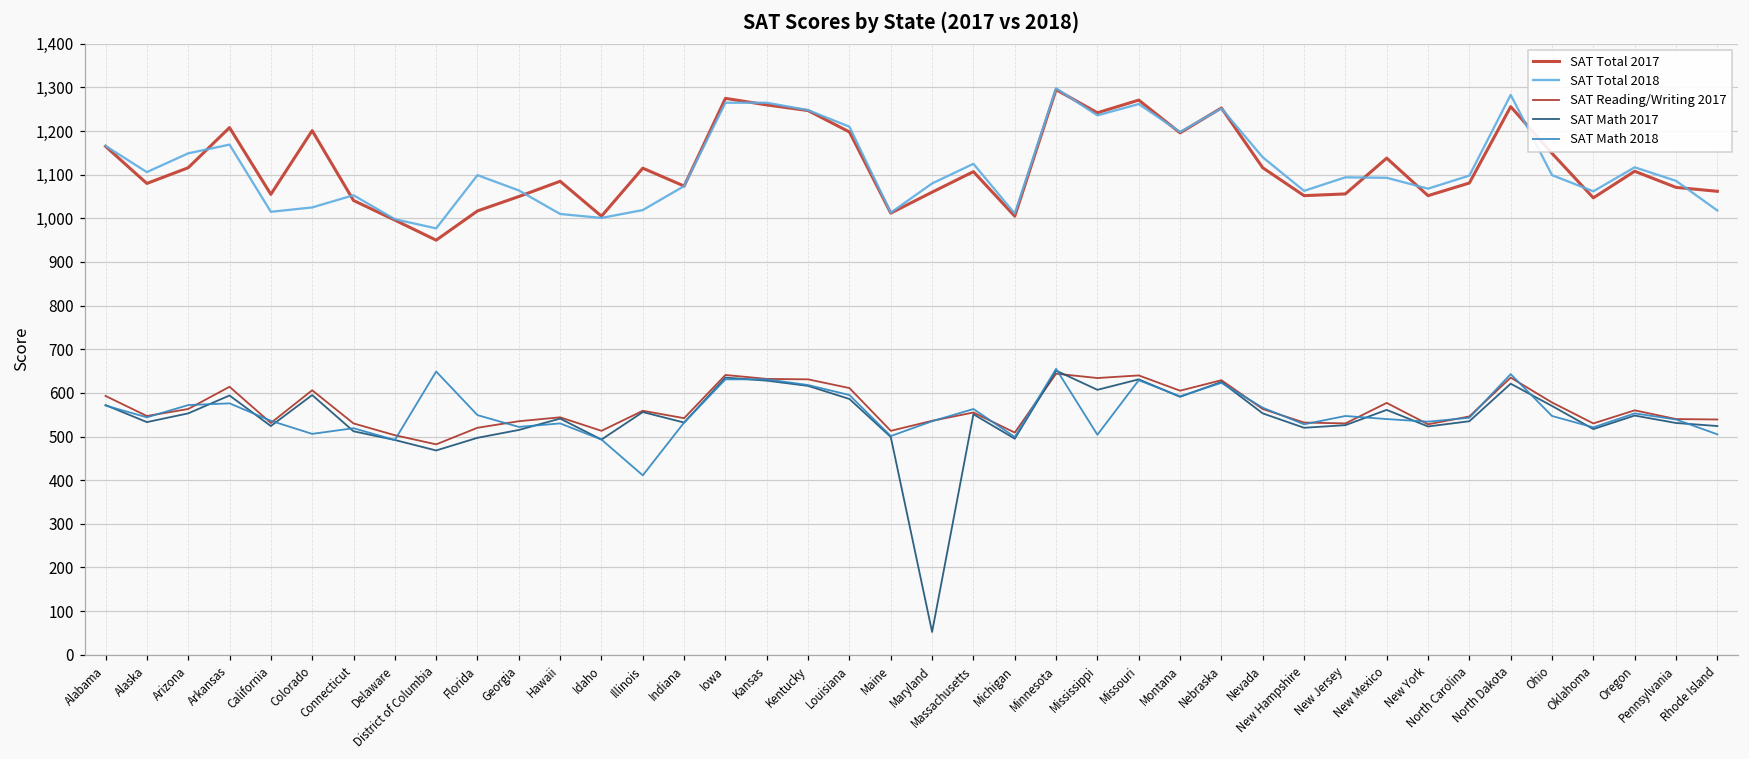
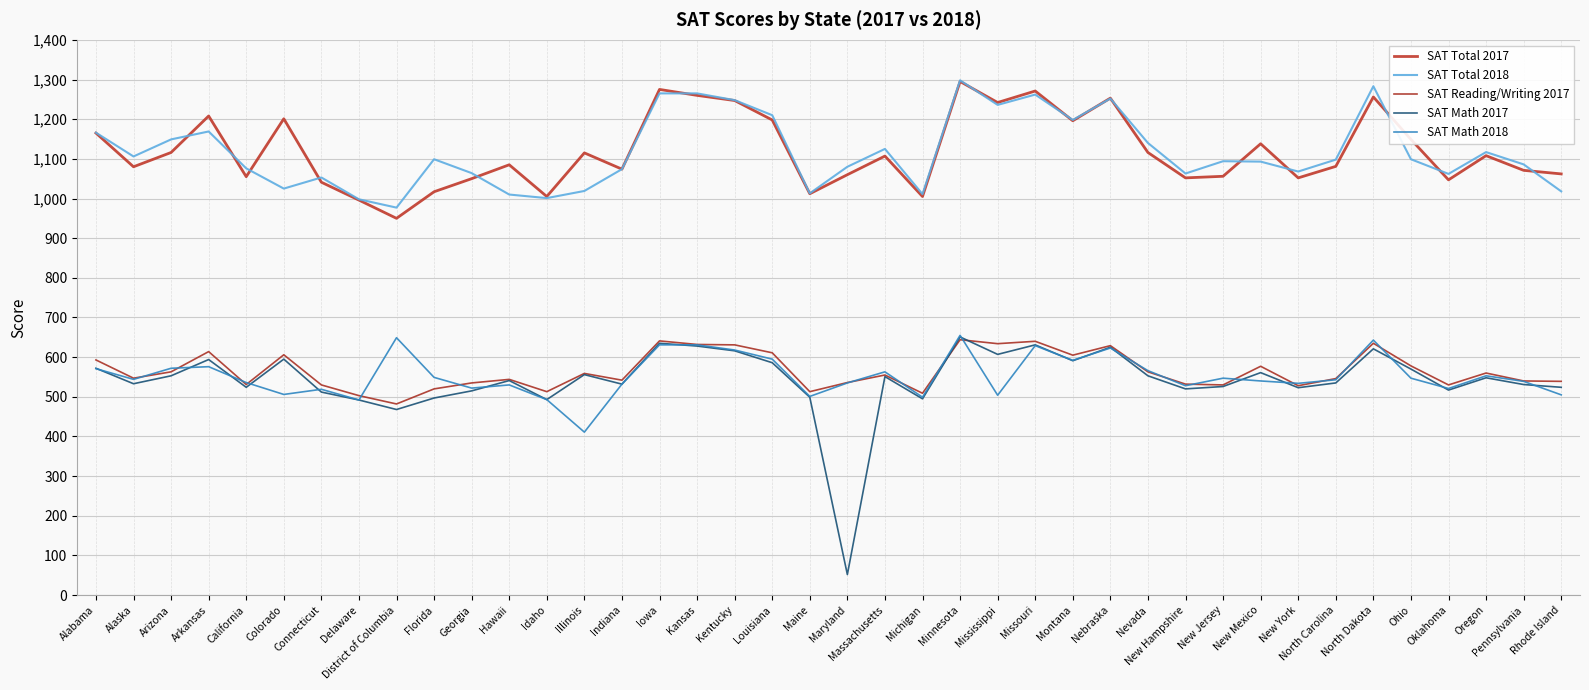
  {
    "SAT Total 2018": {
      "Alaska": "1,110",
      "Arizona": "1,150",
      "Arkansas": "1,170",
-     "California": "1,020",
+     "California": "1,080",
      "Colorado": "1,030",
      "Connecticut": "1,050",
      "District of Columbia": "980",
      "Florida": "1,100",
      "Georgia": "1,060",
      "Hawaii": "1,010",
      "Illinois": "1,020",
      "Iowa": "1,270",
      "Louisiana": "1,210",
      "Maryland": "1,080",
      "Massachusetts": "1,130",
      "Missouri": "1,260",
      "Nevada": "1,140",
      "New Hampshire": "1,060",
      "New Jersey": "1,090",
      "New Mexico": "1,090",
      "New York": "1,070",
      "North Carolina": "1,100",
      "North Dakota": "1,280",
      "Ohio": "1,100",
      "Oklahoma": "1,060",
      "Oregon": "1,120",
      "Pennsylvania": "1,090",
      "Rhode Island": "1,020"
    },
    "SAT Math 2017": {
      "Alaska": "530",
      "Arizona": "550",
      "Arkansas": "590",
      "California": "520",
      "Colorado": "600",
      "Connecticut": "510",
      "District of Columbia": "470",
      "Florida": "500",
      "Georgia": "520",
      "Louisiana": "590",
      "Maryland": "50",
      "Mississippi": "610",
      "Nevada": "550",
      "New Hampshire": "520",
      "New Mexico": "560",
      "North Carolina": "540",
      "North Dakota": "620",
      "Ohio": "570",
      "Pennsylvania": "530",
      "Rhode Island": "520"
    },
    "SAT Math 2018": {
      "Arizona": "570",
      "Arkansas": "580",
      "Colorado": "510",
      "Connecticut": "520",
      "District of Columbia": "650",
      "Florida": "550",
      "Georgia": "520",
      "Hawaii": "530",
      "Illinois": "410",
      "Louisiana": "600",
      "Massachusetts": "560",
      "Mississippi": "500",
      "New Jersey": "550",
      "New Mexico": "540",
      "North Dakota": "640",
      "Ohio": "550",
      "Rhode Island": "510"
    }
  }
